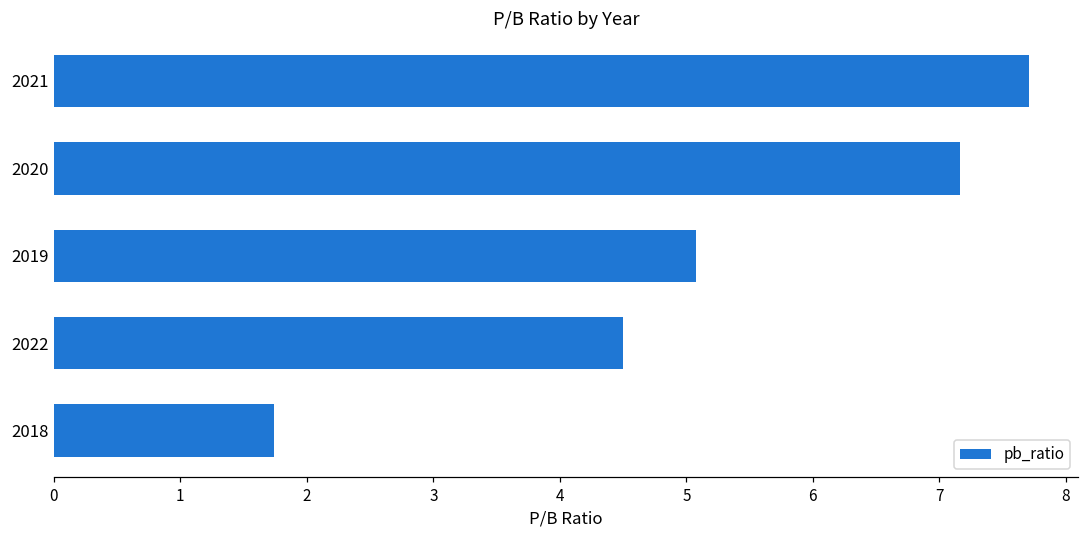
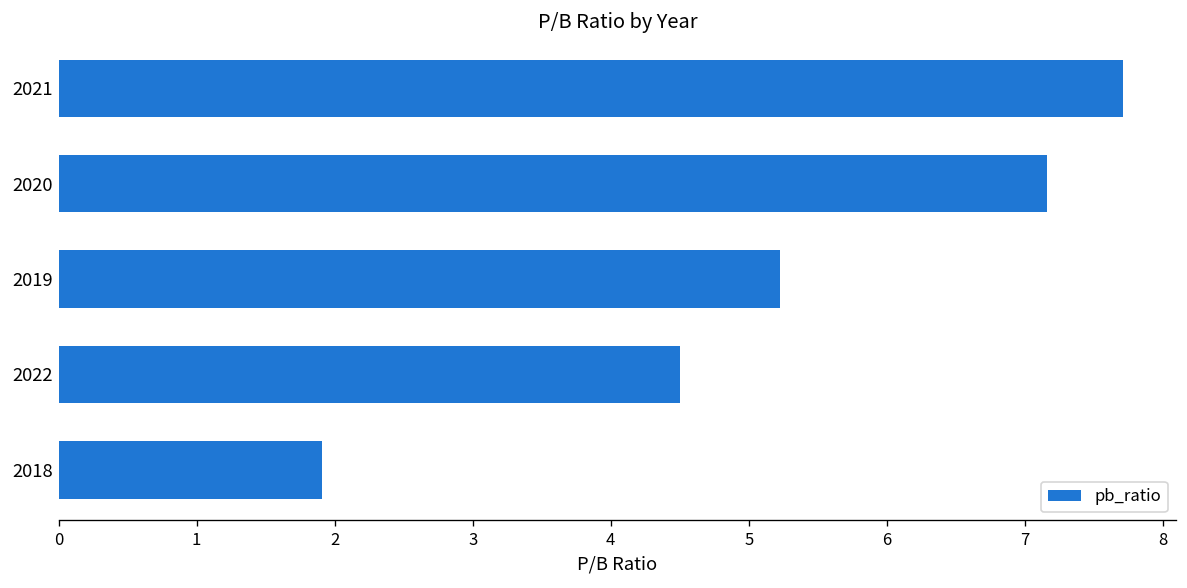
  {
    "2021": 7.71,
    "2020": 7.16,
-   "2019": 5.08,
+   "2019": 5.23,
    "2022": 4.50,
-   "2018": 1.74
+   "2018": 1.91
  }
